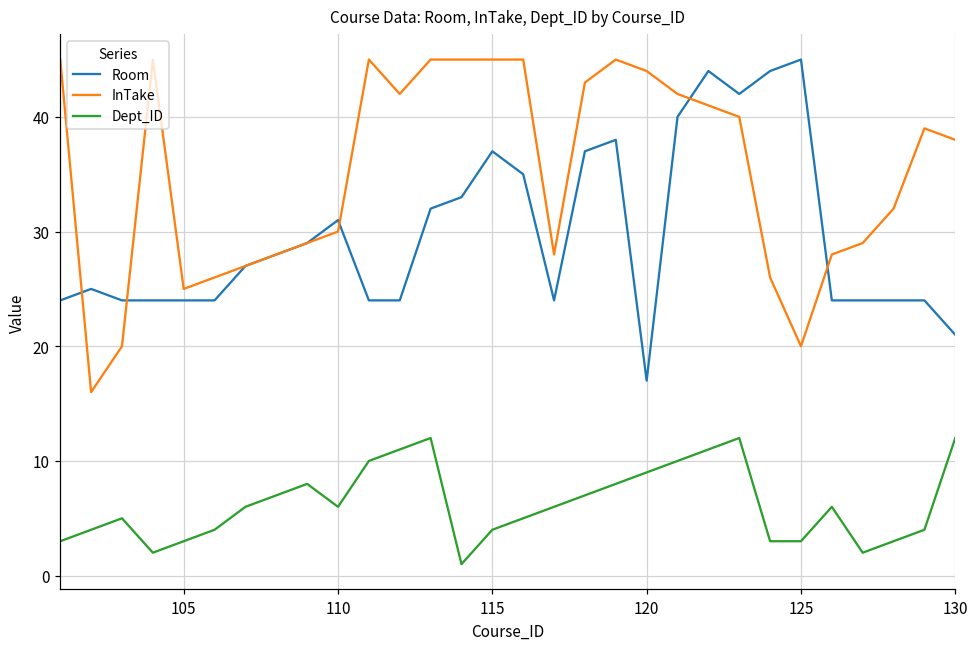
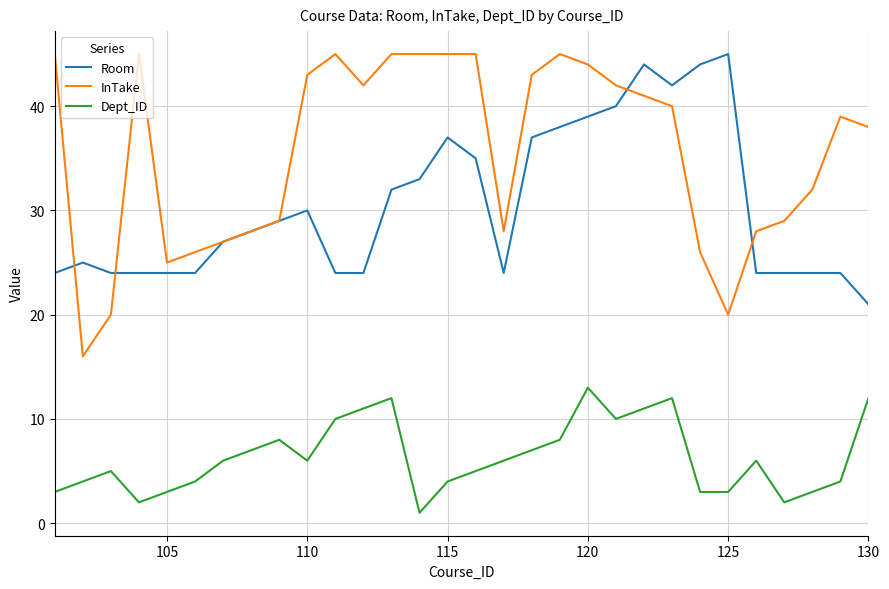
  {
    "Room": {
      "105": 24,
-     "110": 31,
+     "110": 30,
      "115": 37,
-     "120": 17,
+     "120": 39,
      "125": 45,
      "130": 21
    },
    "InTake": {
      "105": 25,
-     "110": 30,
+     "110": 43,
      "115": 45,
      "120": 44,
      "125": 20,
      "130": 38
    },
    "Dept_ID": {
      "105": 3,
      "110": 6,
      "115": 4,
-     "120": 9,
+     "120": 13,
      "125": 3,
      "130": 12
    }
  }
